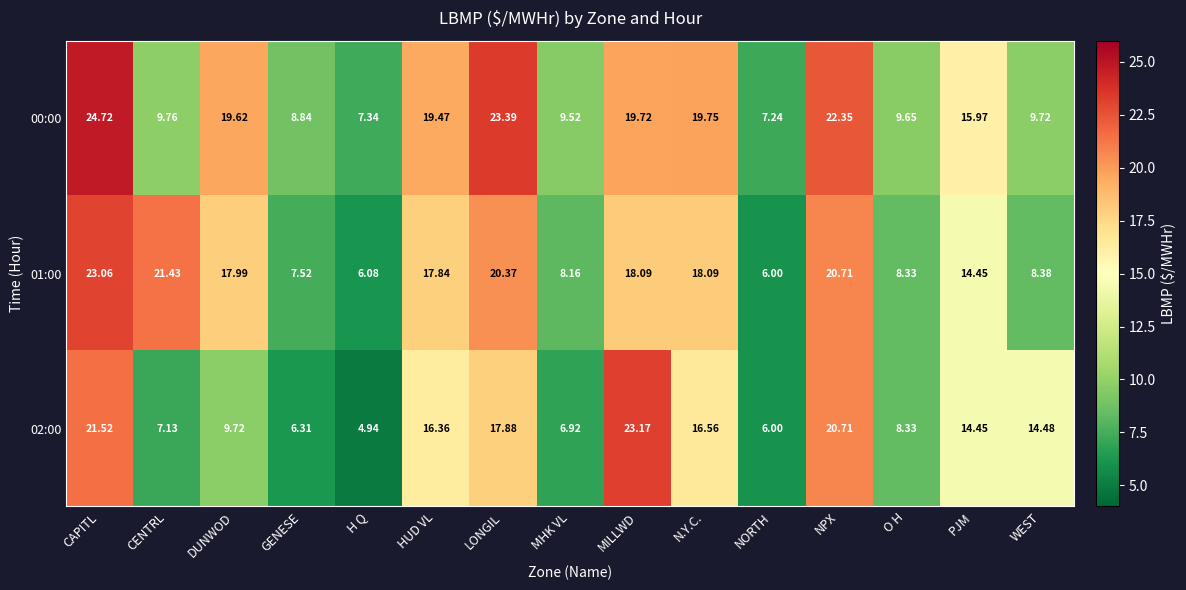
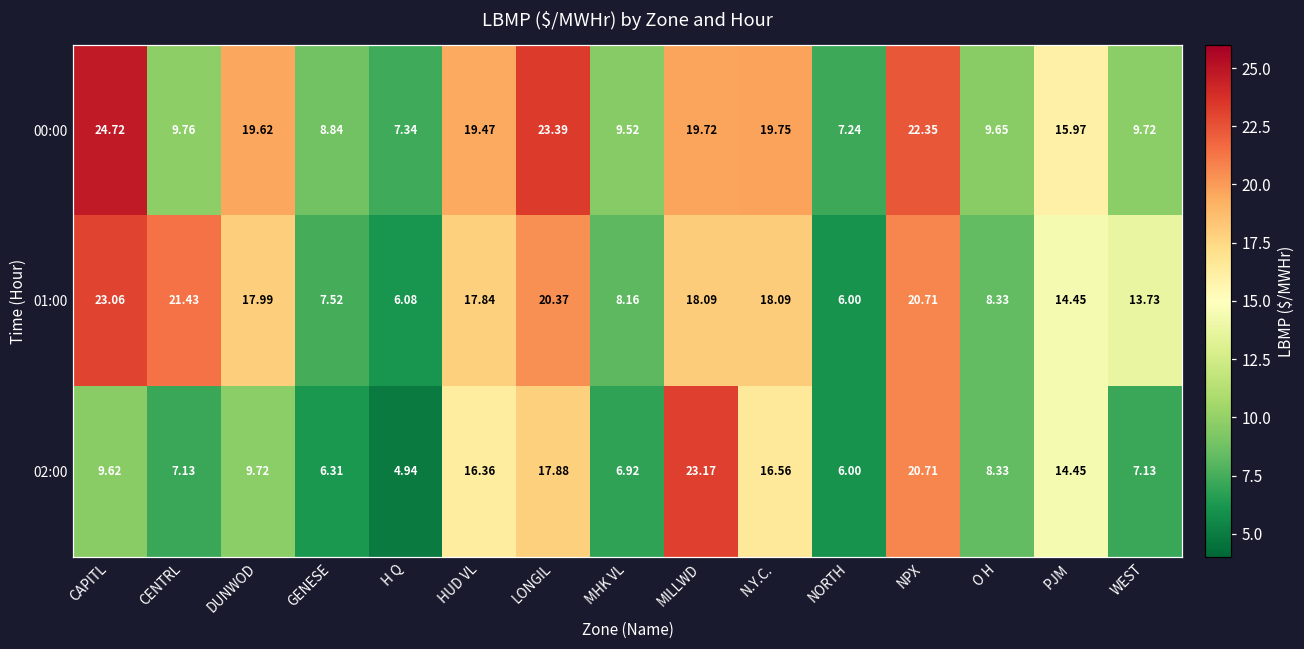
  {
    "00:00": {
      "CAPITL": 24.72,
      "CENTRL": 9.76,
      "DUNWOD": 19.62,
      "GENESE": 8.84,
      "H Q": 7.34,
      "HUD VL": 19.47,
      "LONGIL": 23.39,
      "MHK VL": 9.52,
      "MILLWD": 19.72,
      "N.Y.C.": 19.75,
      "NORTH": 7.24,
      "NPX": 22.35,
      "O H": 9.65,
      "PJM": 15.97,
      "WEST": 9.72
    },
    "01:00": {
      "CAPITL": 23.06,
      "CENTRL": 21.43,
      "DUNWOD": 17.99,
      "GENESE": 7.52,
      "H Q": 6.08,
      "HUD VL": 17.84,
      "LONGIL": 20.37,
      "MHK VL": 8.16,
      "MILLWD": 18.09,
      "N.Y.C.": 18.09,
      "NORTH": 6.00,
      "NPX": 20.71,
      "O H": 8.33,
      "PJM": 14.45,
-     "WEST": 8.38
+     "WEST": 13.73
    },
    "02:00": {
-     "CAPITL": 21.52,
+     "CAPITL": 9.62,
      "CENTRL": 7.13,
      "DUNWOD": 9.72,
      "GENESE": 6.31,
      "H Q": 4.94,
      "HUD VL": 16.36,
      "LONGIL": 17.88,
      "MHK VL": 6.92,
      "MILLWD": 23.17,
      "N.Y.C.": 16.56,
      "NORTH": 6.00,
      "NPX": 20.71,
      "O H": 8.33,
      "PJM": 14.45,
-     "WEST": 14.48
+     "WEST": 7.13
    }
  }
